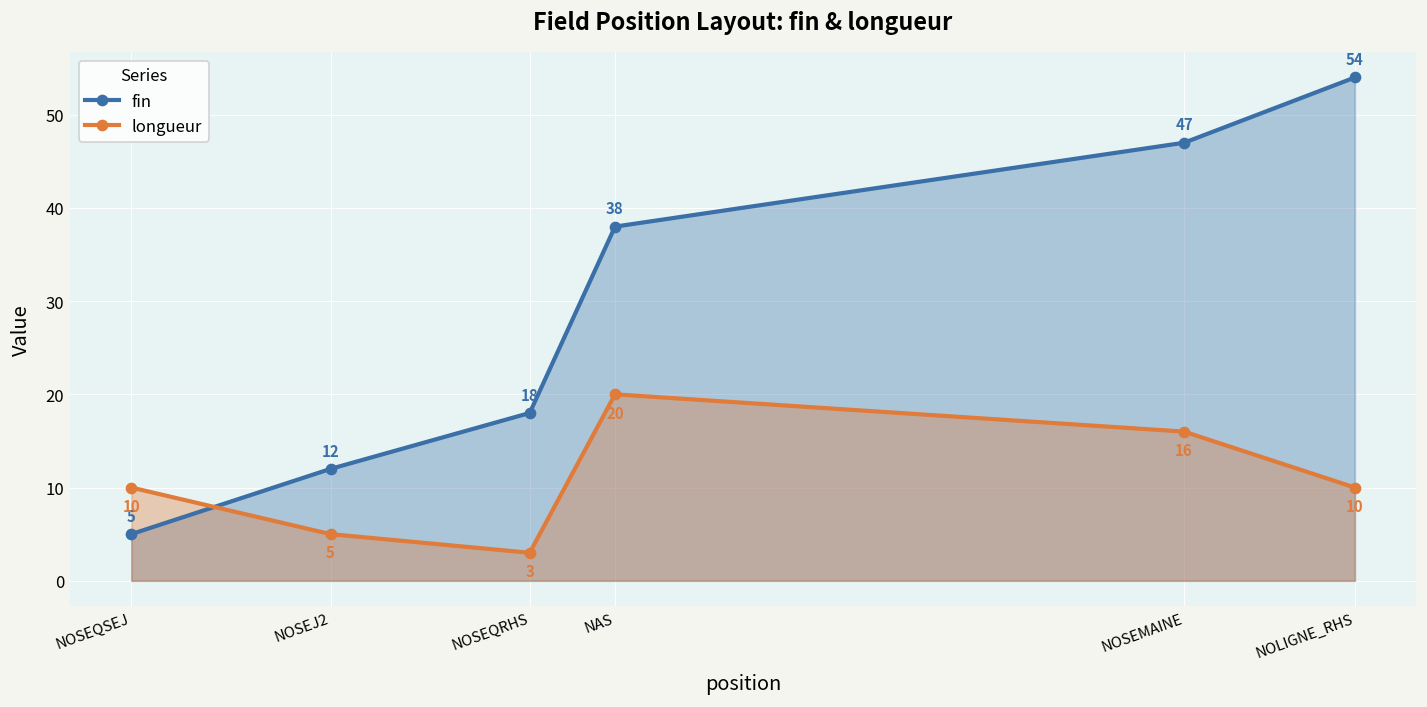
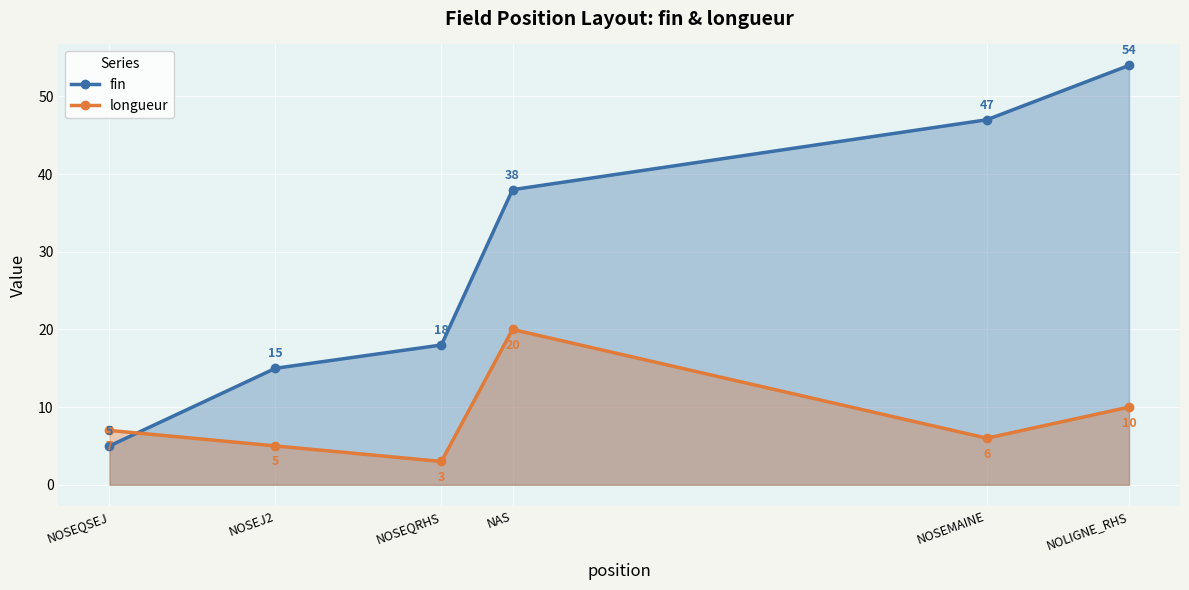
  {
    "fin": {
-     "NOSEJ2": 12,
+     "NOSEJ2": 15,
      "NOSEQRHS": 18,
      "NAS": 38,
      "NOSEMAINE": 47,
      "NOLIGNE_RHS": 54
    },
    "longueur": {
-     "NOSEQSEJ": 10,
+     "NOSEQSEJ": 7,
      "NOSEJ2": 5,
      "NOSEQRHS": 3,
      "NAS": 20,
-     "NOSEMAINE": 16,
+     "NOSEMAINE": 6,
      "NOLIGNE_RHS": 10
    }
  }
